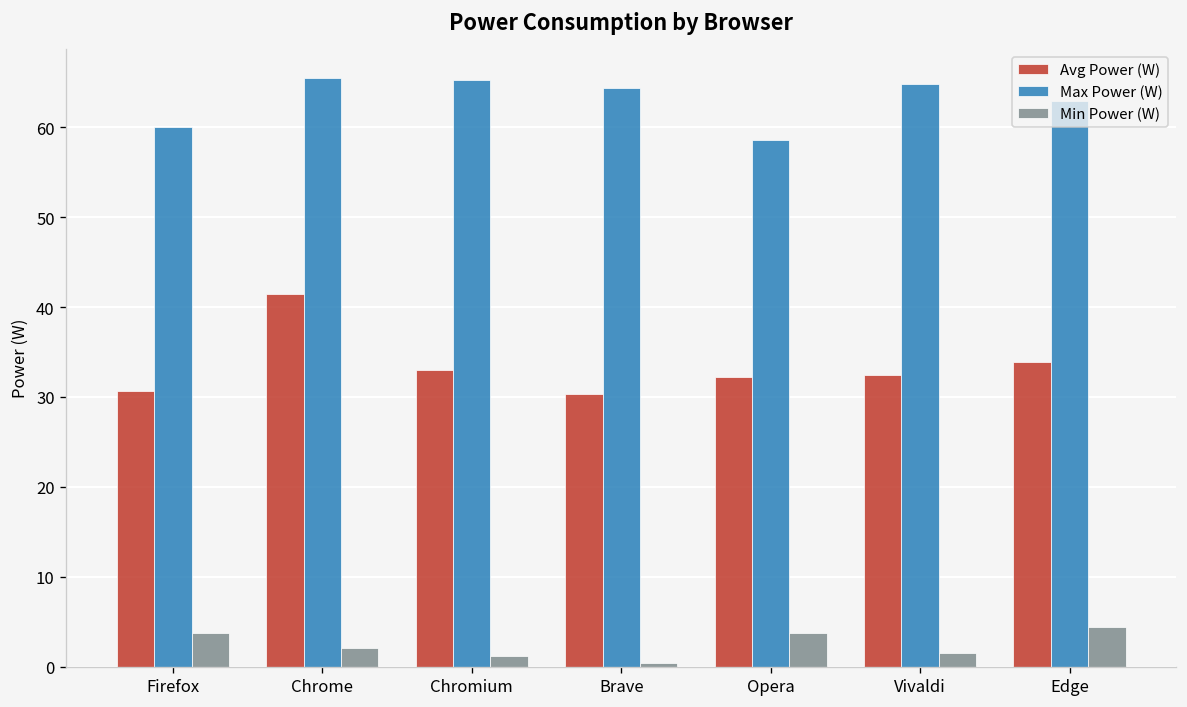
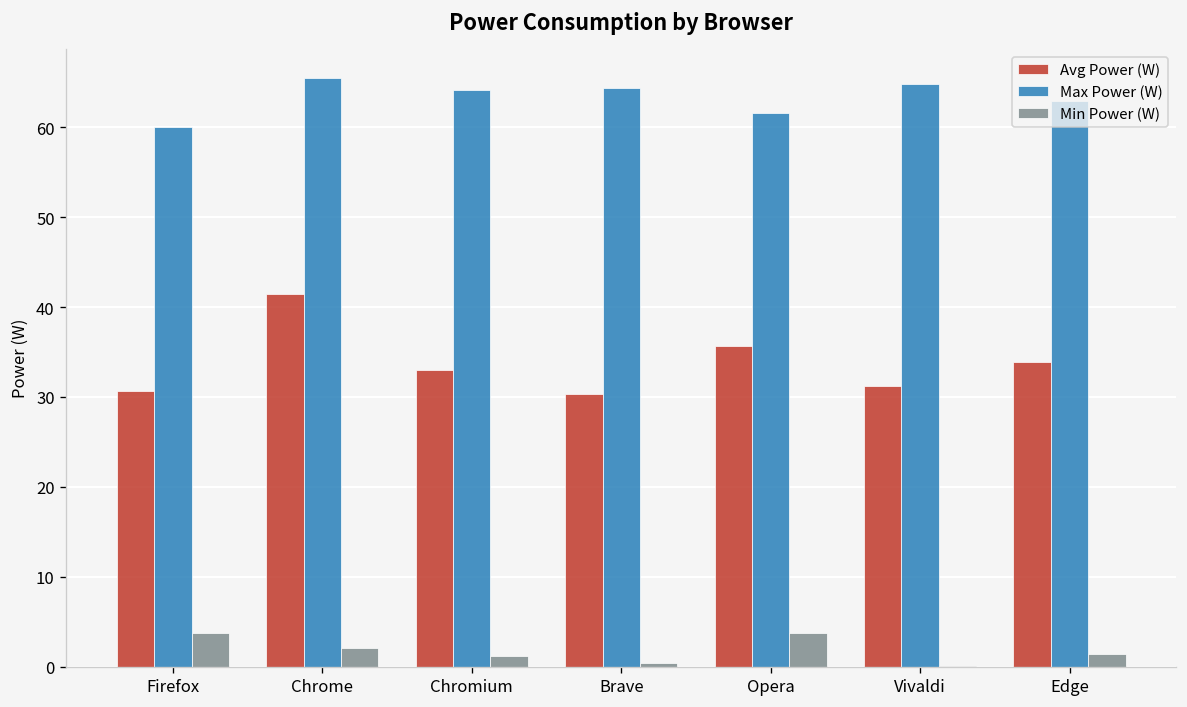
  {
    "Avg Power (W)": {
      "Firefox": 31,
      "Chrome": 41,
      "Chromium": 33,
      "Brave": 30,
-     "Opera": 32,
-     "Vivaldi": 32,
+     "Opera": 36,
+     "Vivaldi": 31,
      "Edge": 34
    },
    "Max Power (W)": {
      "Firefox": 60,
      "Chrome": 65,
-     "Chromium": 65,
+     "Chromium": 64,
      "Brave": 64,
-     "Opera": 59,
+     "Opera": 62,
      "Vivaldi": 65
    },
    "Min Power (W)": {
      "Firefox": 4,
      "Chrome": 2,
      "Chromium": 1,
      "Brave": 0,
      "Opera": 4,
-     "Vivaldi": 1,
-     "Edge": 4
+     "Vivaldi": 0,
+     "Edge": 1
    }
  }
